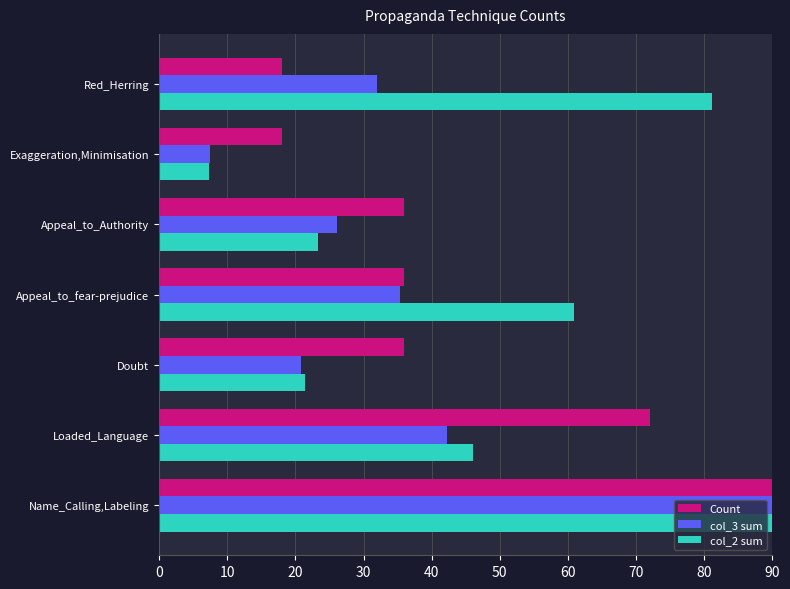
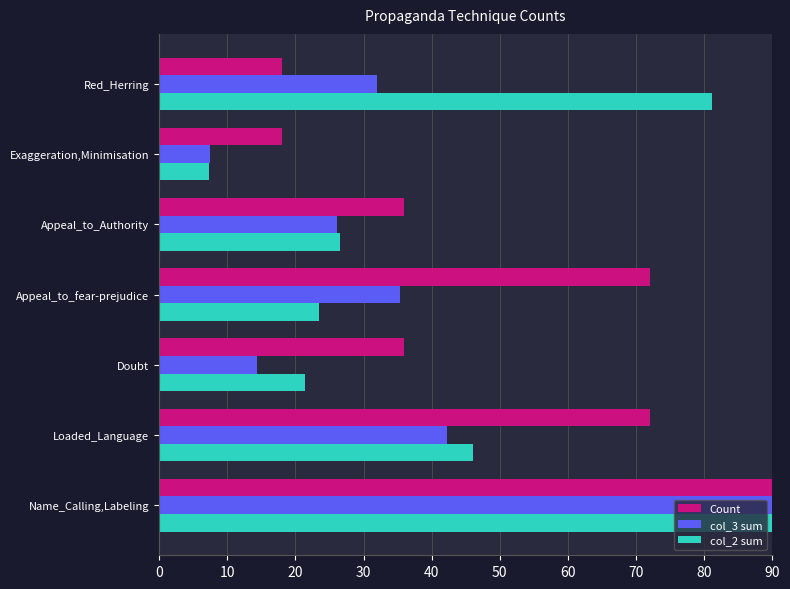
  {
    "Count": {
      "Red_Herring": 18,
      "Exaggeration,Minimisation": 18,
      "Appeal_to_Authority": 36,
-     "Appeal_to_fear-prejudice": 36,
+     "Appeal_to_fear-prejudice": 72,
      "Doubt": 36,
      "Loaded_Language": 72,
      "Name_Calling,Labeling": 90
    },
    "col_3 sum": {
      "Red_Herring": 32,
      "Exaggeration,Minimisation": 7,
      "Appeal_to_Authority": 26,
      "Appeal_to_fear-prejudice": 35,
-     "Doubt": 21,
+     "Doubt": 14,
      "Loaded_Language": 42,
      "Name_Calling,Labeling": 90
    },
    "col_2 sum": {
      "Red_Herring": 81,
      "Exaggeration,Minimisation": 7,
-     "Appeal_to_Authority": 23,
-     "Appeal_to_fear-prejudice": 61,
+     "Appeal_to_Authority": 27,
+     "Appeal_to_fear-prejudice": 23,
      "Doubt": 21,
      "Loaded_Language": 46,
      "Name_Calling,Labeling": 90
    }
  }
